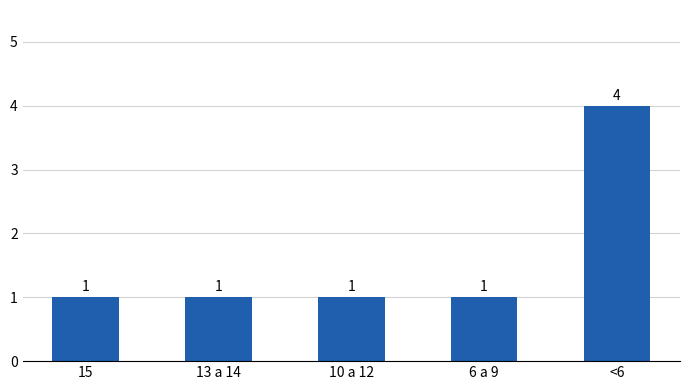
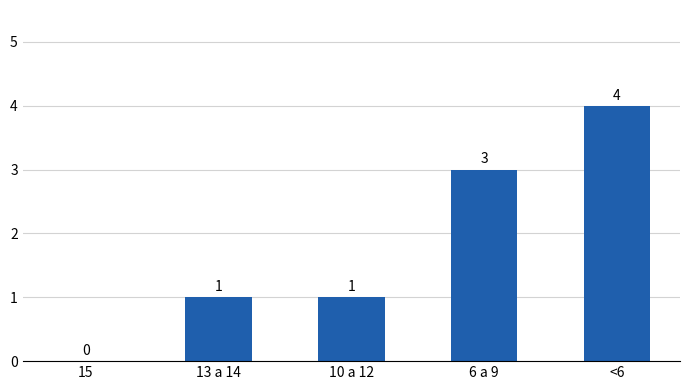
  {
-   "15": 1,
+   "15": 0,
    "13 a 14": 1,
    "10 a 12": 1,
-   "6 a 9": 1,
+   "6 a 9": 3,
    "<6": 4
  }
